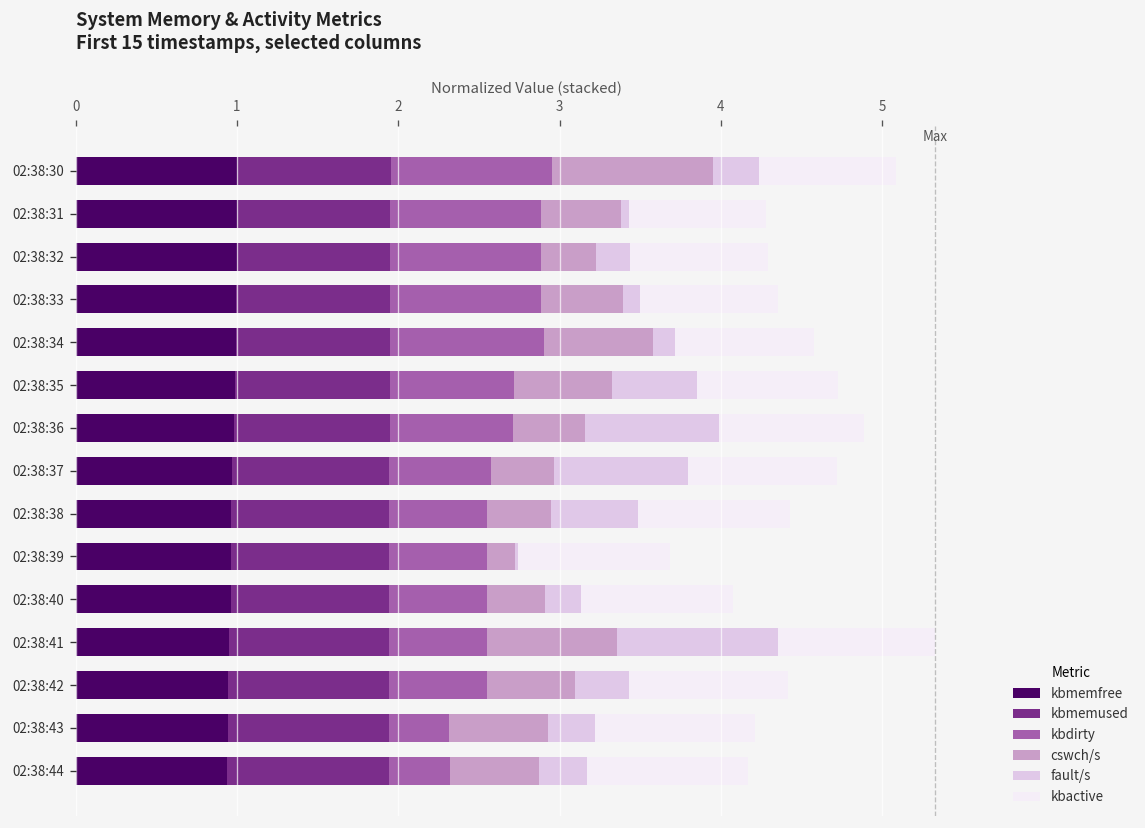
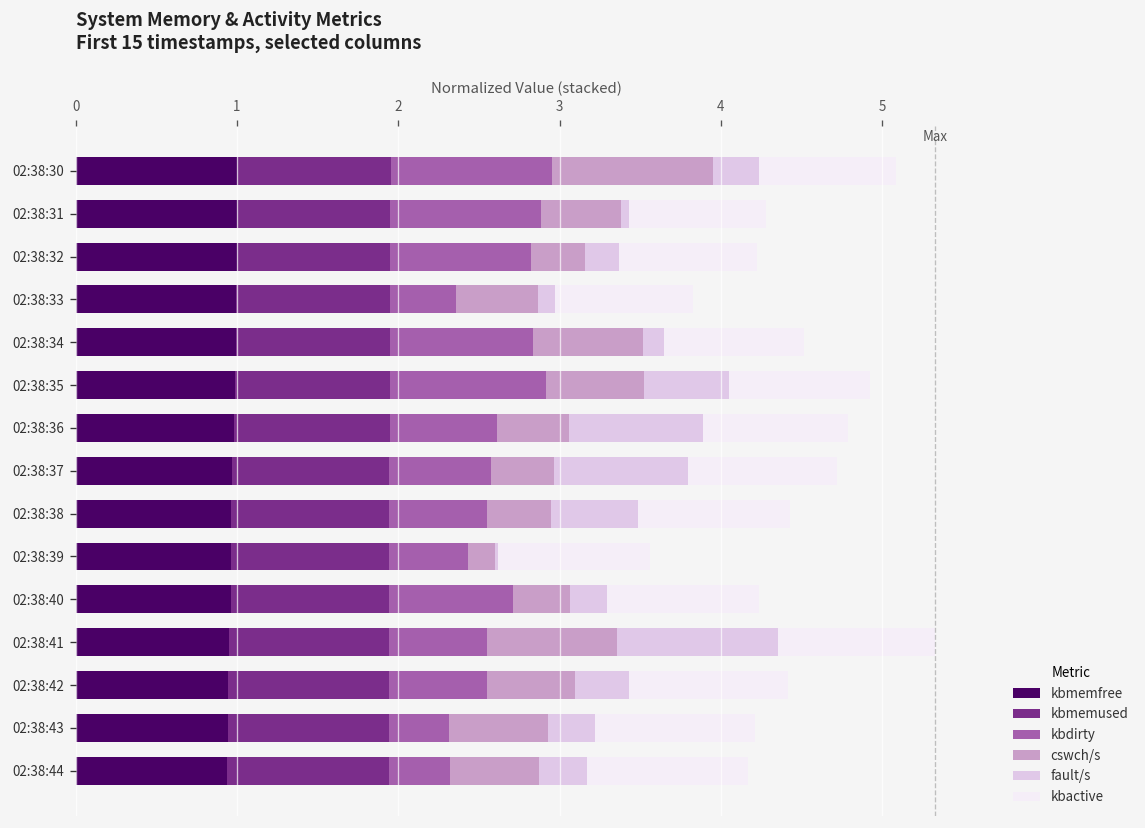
  {
    "kbmemfree": {
      "02:38:30": 1.00,
      "02:38:31": 1.00,
      "02:38:32": 1.00,
      "02:38:33": 1.00,
      "02:38:34": 0.99,
      "02:38:35": 0.99,
      "02:38:36": 0.98,
      "02:38:37": 0.97,
      "02:38:38": 0.96,
      "02:38:39": 0.96,
      "02:38:40": 0.96,
      "02:38:41": 0.95,
      "02:38:42": 0.95,
      "02:38:43": 0.94,
      "02:38:44": 0.94
    },
    "kbmemused": {
      "02:38:30": 0.95,
      "02:38:31": 0.95,
      "02:38:32": 0.95,
      "02:38:33": 0.96,
      "02:38:34": 0.96,
      "02:38:35": 0.96,
      "02:38:36": 0.97,
      "02:38:37": 0.98,
      "02:38:38": 0.98,
      "02:38:39": 0.98,
      "02:38:40": 0.98,
      "02:38:41": 0.99,
      "02:38:42": 0.99,
      "02:38:43": 1.00,
      "02:38:44": 1.00
    },
    "kbdirty": {
      "02:38:30": 1.00,
      "02:38:31": 0.93,
-     "02:38:32": 0.93,
-     "02:38:33": 0.93,
-     "02:38:34": 0.95,
-     "02:38:35": 0.77,
-     "02:38:36": 0.76,
+     "02:38:32": 0.87,
+     "02:38:33": 0.41,
+     "02:38:34": 0.89,
+     "02:38:35": 0.97,
+     "02:38:36": 0.66,
      "02:38:37": 0.63,
      "02:38:38": 0.61,
-     "02:38:39": 0.61,
-     "02:38:40": 0.61,
+     "02:38:39": 0.49,
+     "02:38:40": 0.76,
      "02:38:41": 0.61,
      "02:38:42": 0.61,
      "02:38:43": 0.38,
      "02:38:44": 0.38
    }
  }
